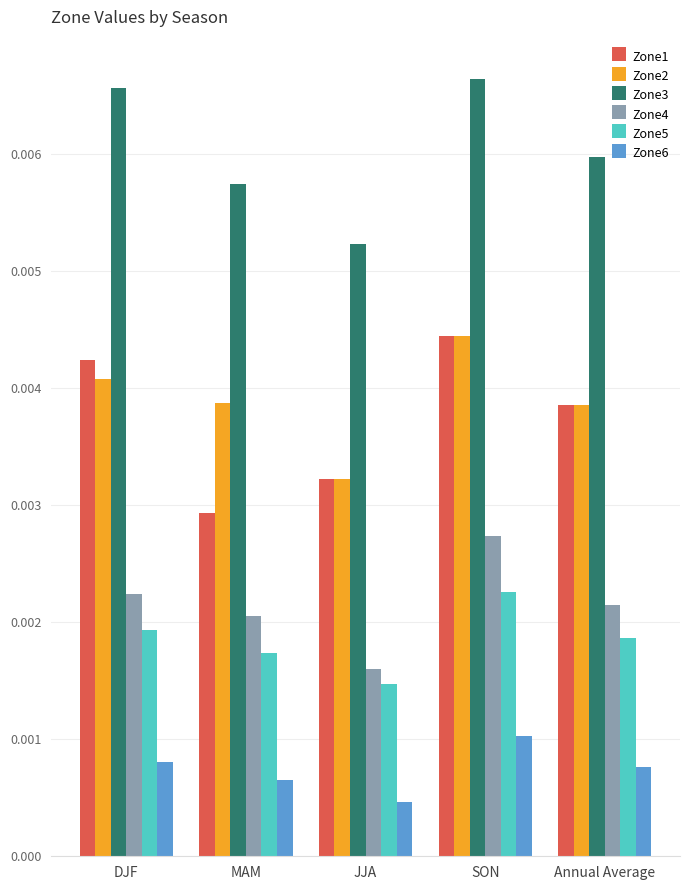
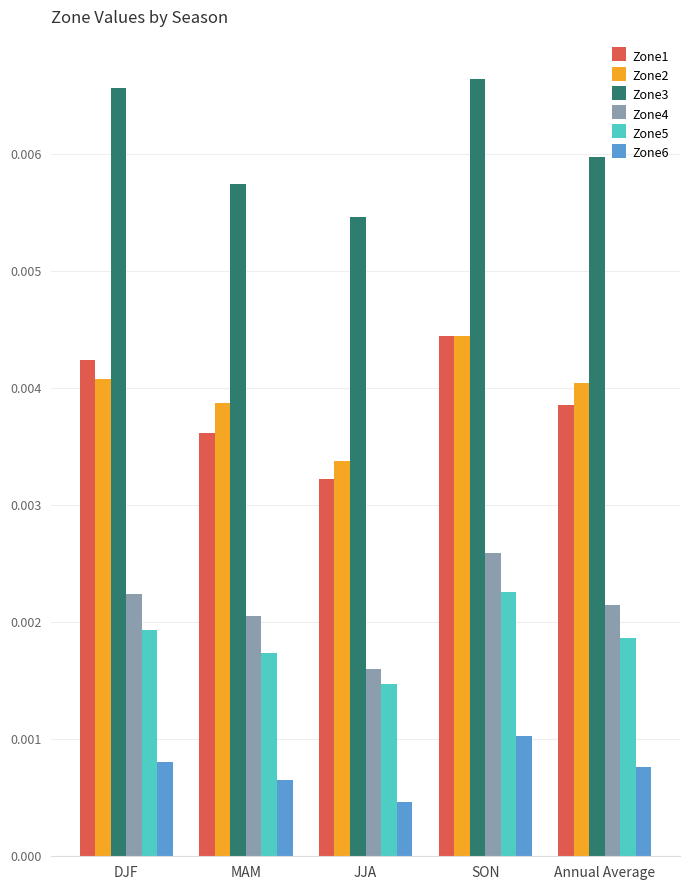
  {
    "Zone1": {
      "DJF": 0.00423,
-     "MAM": 0.00293,
+     "MAM": 0.00361,
      "JJA": 0.00322,
      "SON": 0.00444,
      "Annual Average": 0.00385
    },
    "Zone2": {
      "DJF": 0.00407,
      "MAM": 0.00387,
-     "JJA": 0.00322,
+     "JJA": 0.00337,
      "SON": 0.00444,
-     "Annual Average": 0.00385
+     "Annual Average": 0.00404
    },
    "Zone3": {
      "DJF": 0.00656,
      "MAM": 0.00574,
-     "JJA": 0.00523,
+     "JJA": 0.00546,
      "SON": 0.00664,
      "Annual Average": 0.00597
    },
    "Zone4": {
      "DJF": 0.00224,
      "MAM": 0.00205,
      "JJA": 0.00160,
-     "SON": 0.00274,
+     "SON": 0.00259,
      "Annual Average": 0.00214
    }
  }
